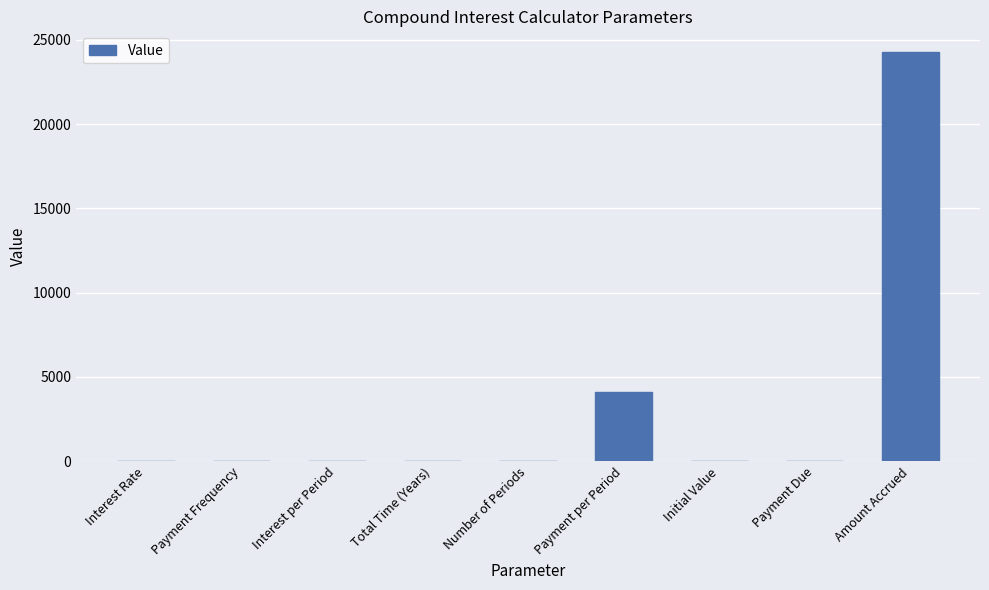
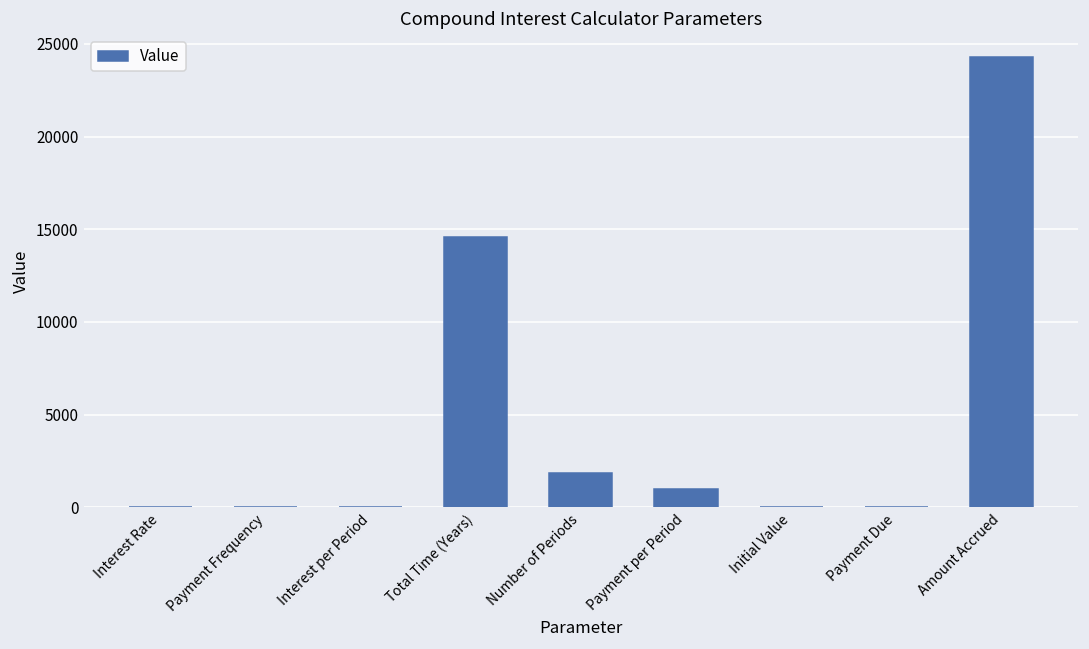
  {
-   "Total Time (Years)": 0,
-   "Number of Periods": 0,
-   "Payment per Period": 4100,
+   "Total Time (Years)": 14600,
+   "Number of Periods": 1900,
+   "Payment per Period": 1000,
    "Initial Value": 0,
    "Amount Accrued": 24300
  }
